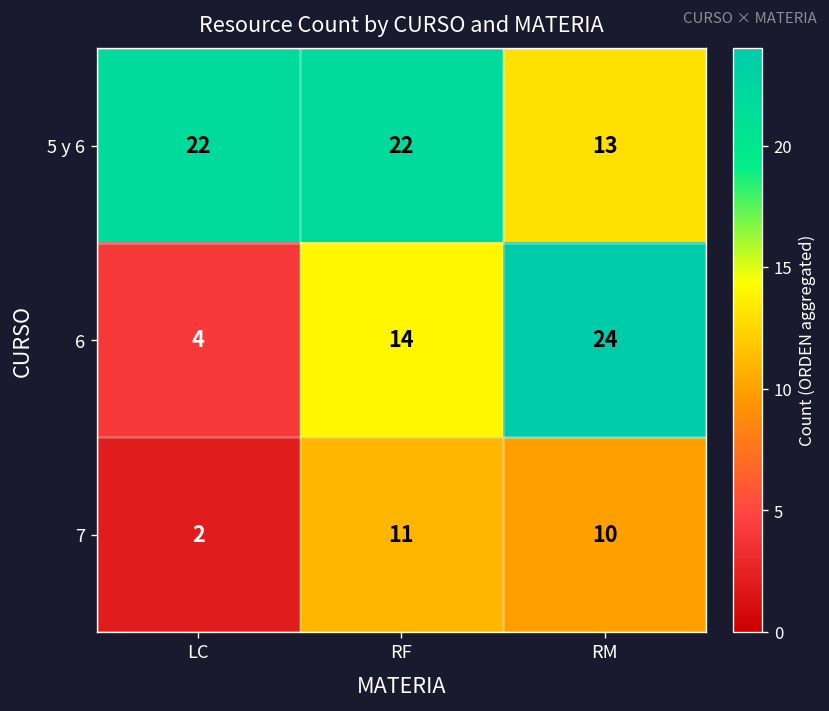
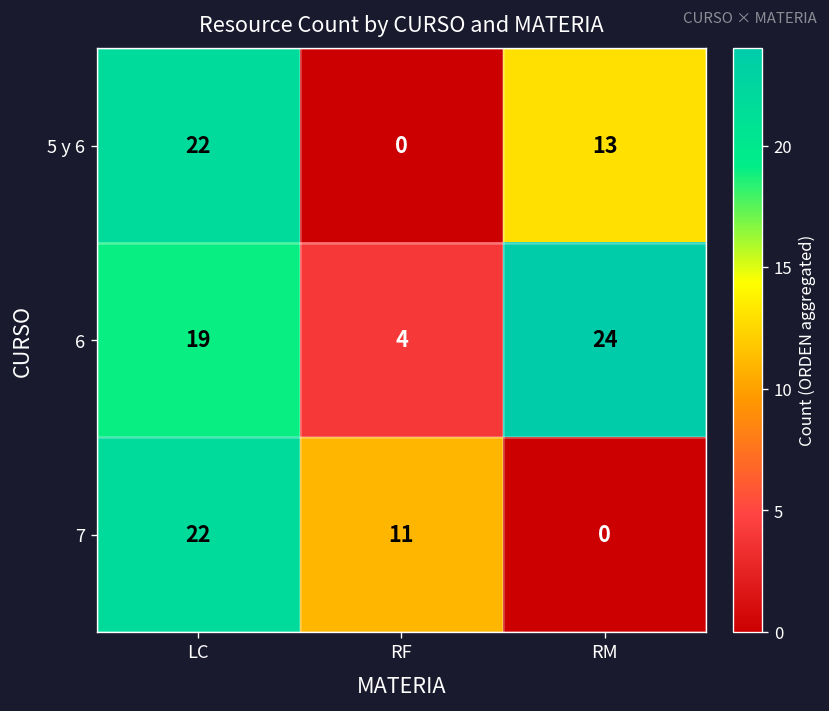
  {
    "5 y 6": {
      "LC": 22,
-     "RF": 22,
+     "RF": 0,
      "RM": 13
    },
    "6": {
-     "LC": 4,
-     "RF": 14,
+     "LC": 19,
+     "RF": 4,
      "RM": 24
    },
    "7": {
-     "LC": 2,
+     "LC": 22,
      "RF": 11,
-     "RM": 10
+     "RM": 0
    }
  }
